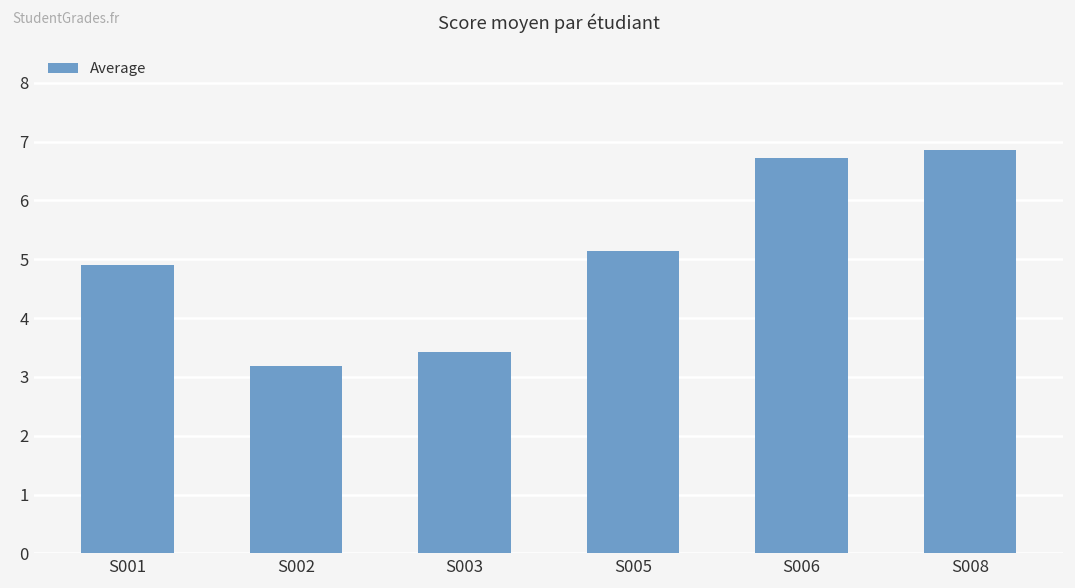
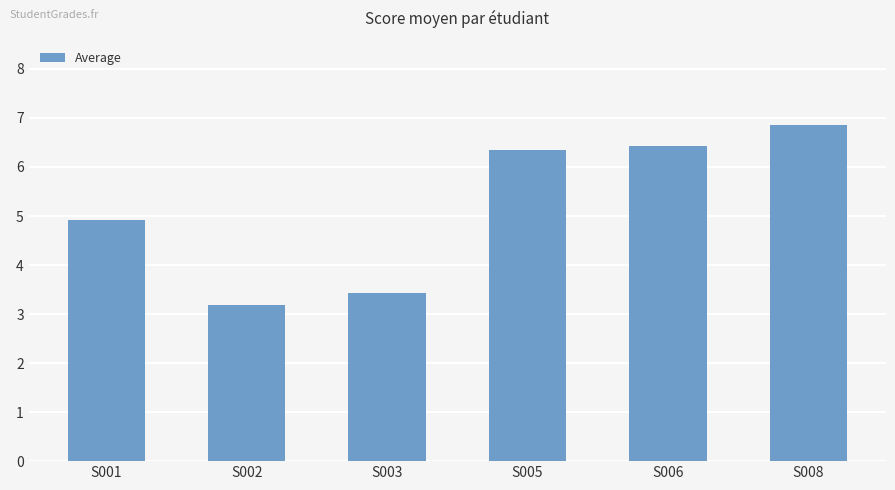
  {
    "S001": 4.9,
    "S002": 3.2,
    "S003": 3.4,
-   "S005": 5.1,
-   "S006": 6.7,
+   "S005": 6.3,
+   "S006": 6.4,
    "S008": 6.9
  }
